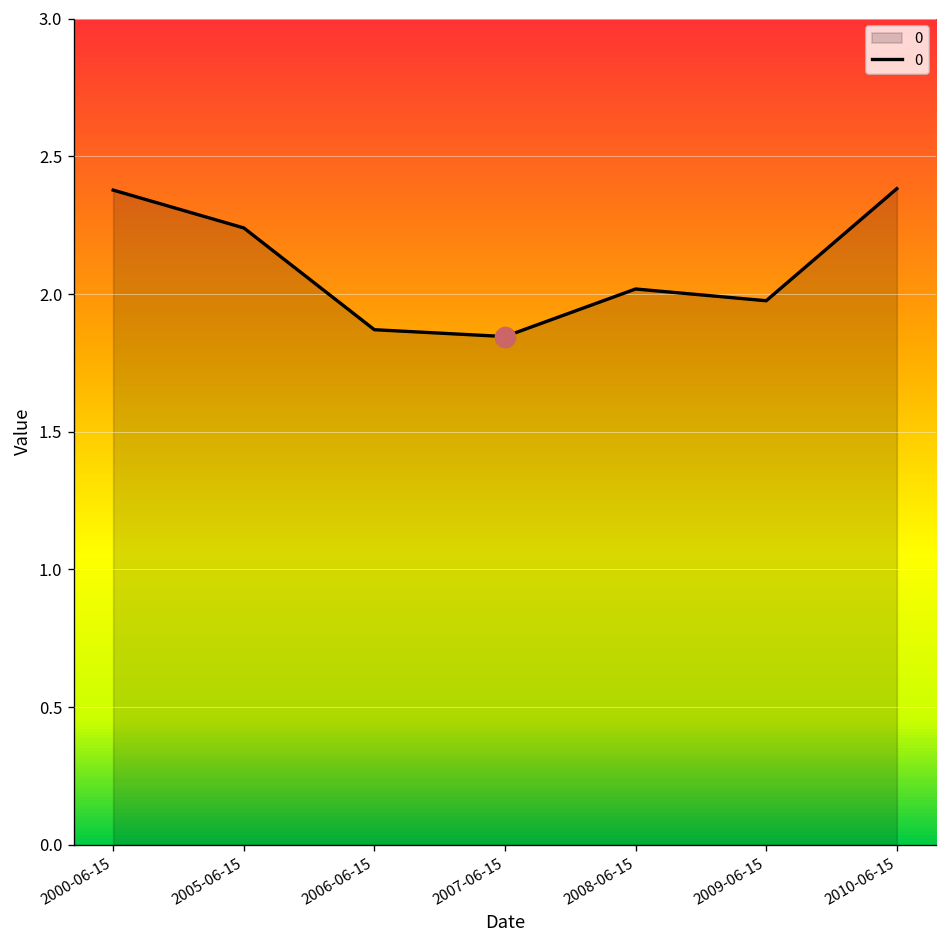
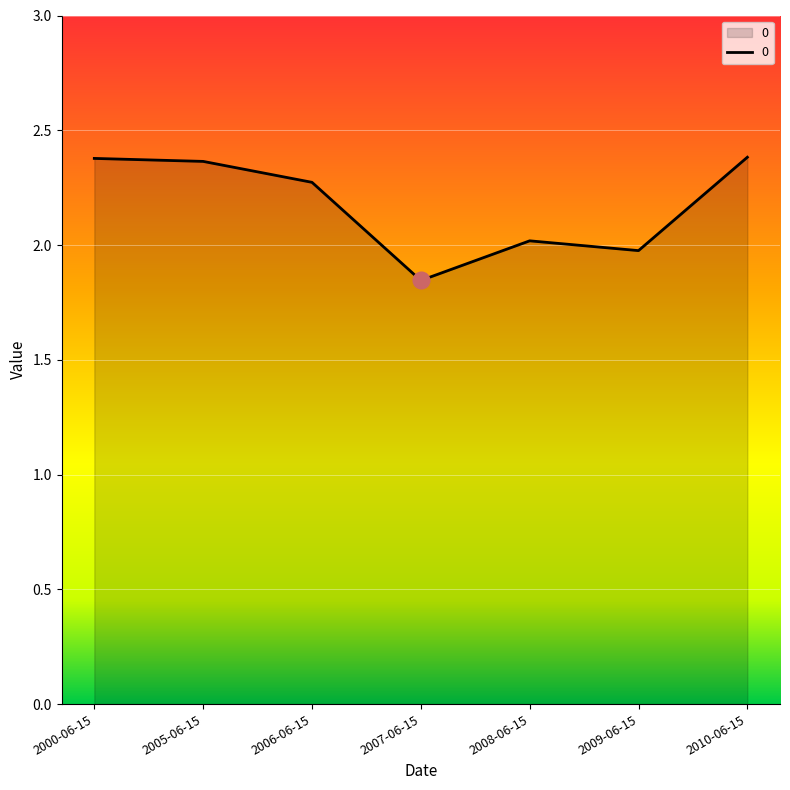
  {
    "0": {
      "2000-06-15": 2.38,
-     "2005-06-15": 2.24,
-     "2006-06-15": 1.87,
+     "2005-06-15": 2.36,
+     "2006-06-15": 2.27,
      "2008-06-15": 2.02,
      "2009-06-15": 1.98,
      "2010-06-15": 2.38
    }
  }
